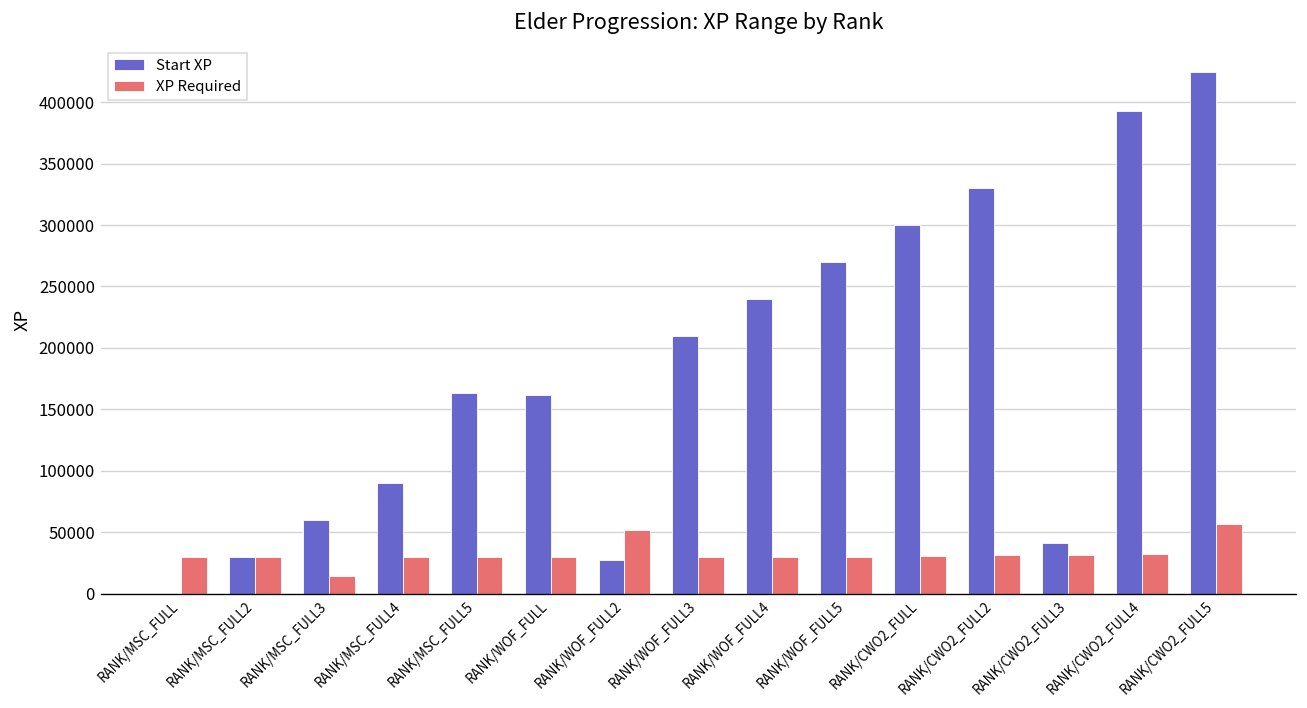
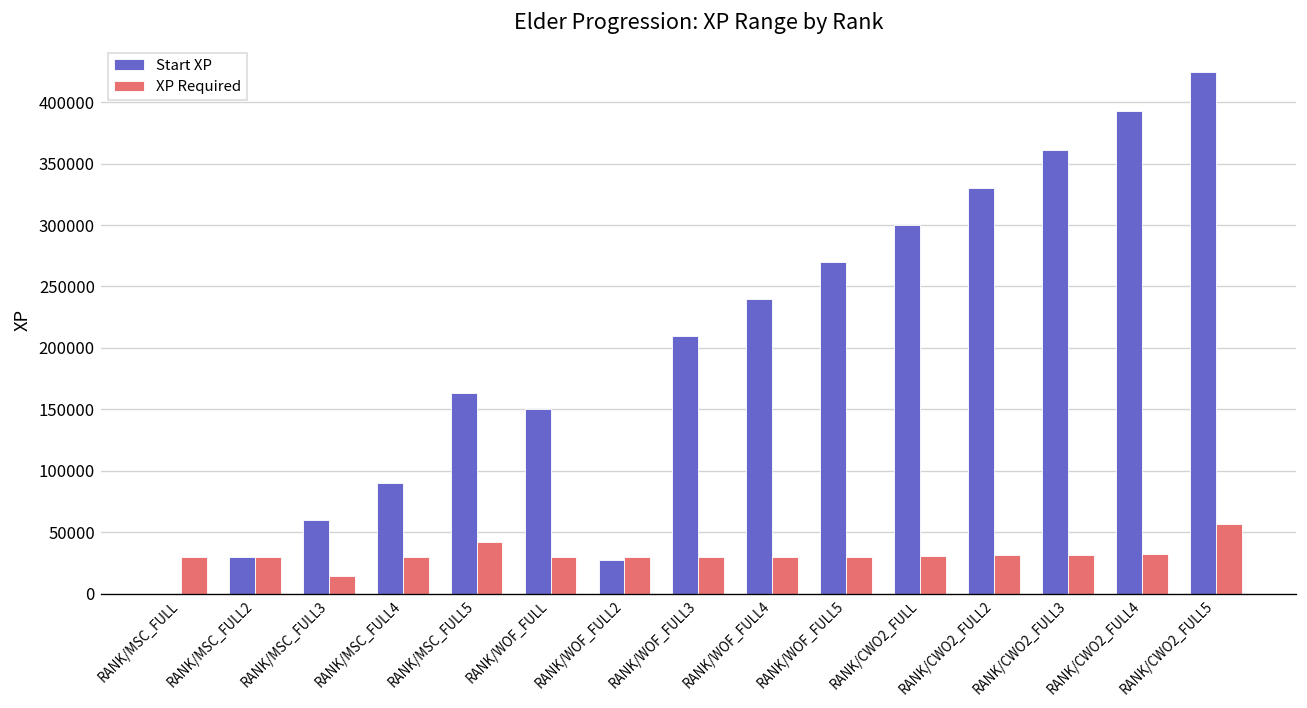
  {
    "Start XP": {
      "RANK/MSC_FULL": 0,
      "RANK/MSC_FULL2": 30000,
      "RANK/MSC_FULL3": 60000,
      "RANK/MSC_FULL4": 90000,
      "RANK/MSC_FULL5": 163000,
-     "RANK/WOF_FULL": 162000,
+     "RANK/WOF_FULL": 150000,
      "RANK/WOF_FULL2": 27000,
      "RANK/WOF_FULL3": 210000,
      "RANK/WOF_FULL4": 240000,
      "RANK/WOF_FULL5": 270000,
      "RANK/CWO2_FULL": 300000,
      "RANK/CWO2_FULL2": 331000,
-     "RANK/CWO2_FULL3": 41000,
+     "RANK/CWO2_FULL3": 362000,
      "RANK/CWO2_FULL4": 393000,
      "RANK/CWO2_FULL5": 425000
    },
    "XP Required": {
      "RANK/MSC_FULL": 30000,
      "RANK/MSC_FULL2": 30000,
      "RANK/MSC_FULL3": 14000,
      "RANK/MSC_FULL4": 30000,
-     "RANK/MSC_FULL5": 30000,
+     "RANK/MSC_FULL5": 42000,
      "RANK/WOF_FULL": 30000,
-     "RANK/WOF_FULL2": 52000,
+     "RANK/WOF_FULL2": 30000,
      "RANK/WOF_FULL3": 30000,
      "RANK/WOF_FULL4": 30000,
      "RANK/WOF_FULL5": 30000,
      "RANK/CWO2_FULL": 31000,
      "RANK/CWO2_FULL2": 31000,
      "RANK/CWO2_FULL3": 32000,
      "RANK/CWO2_FULL4": 32000,
      "RANK/CWO2_FULL5": 57000
    }
  }
